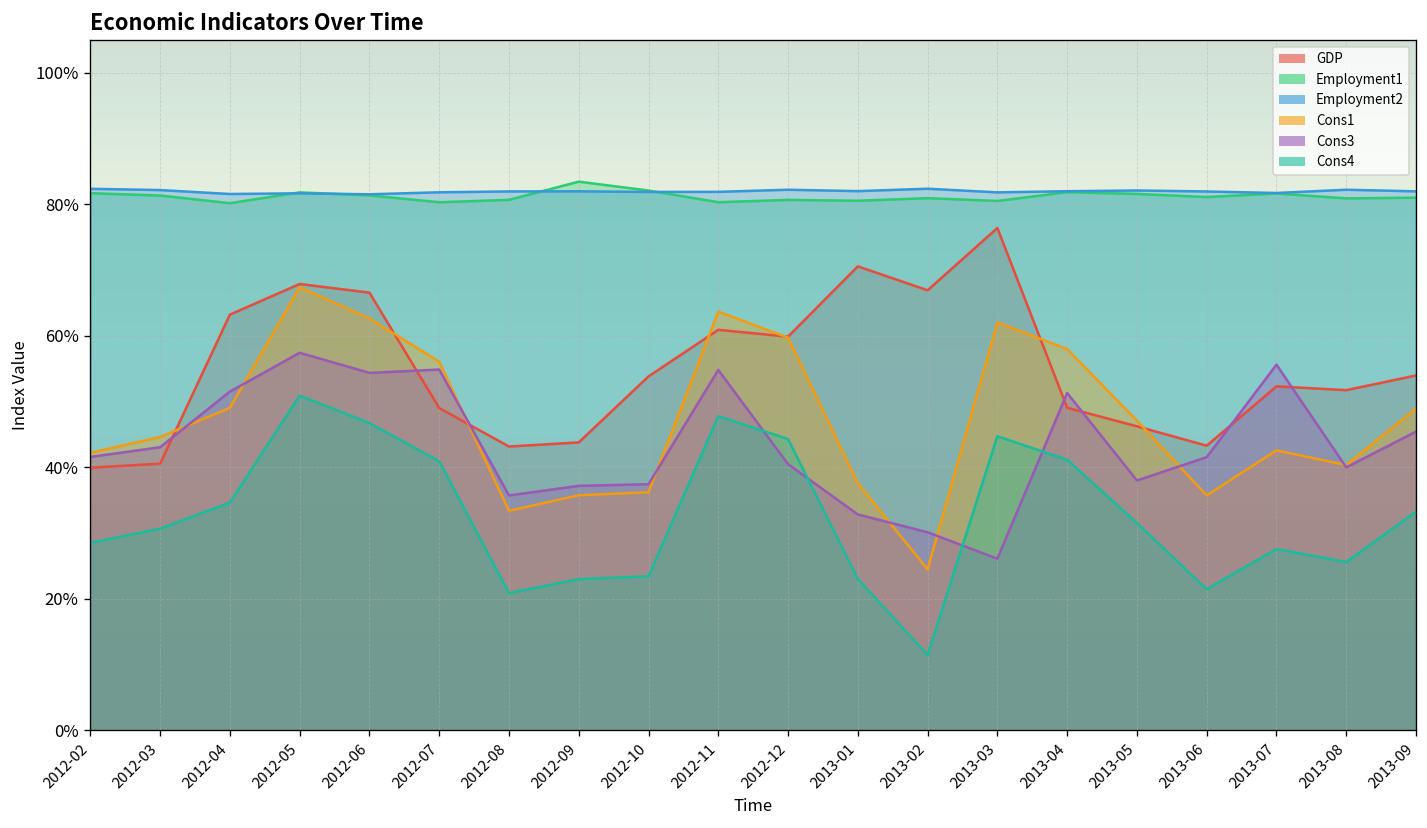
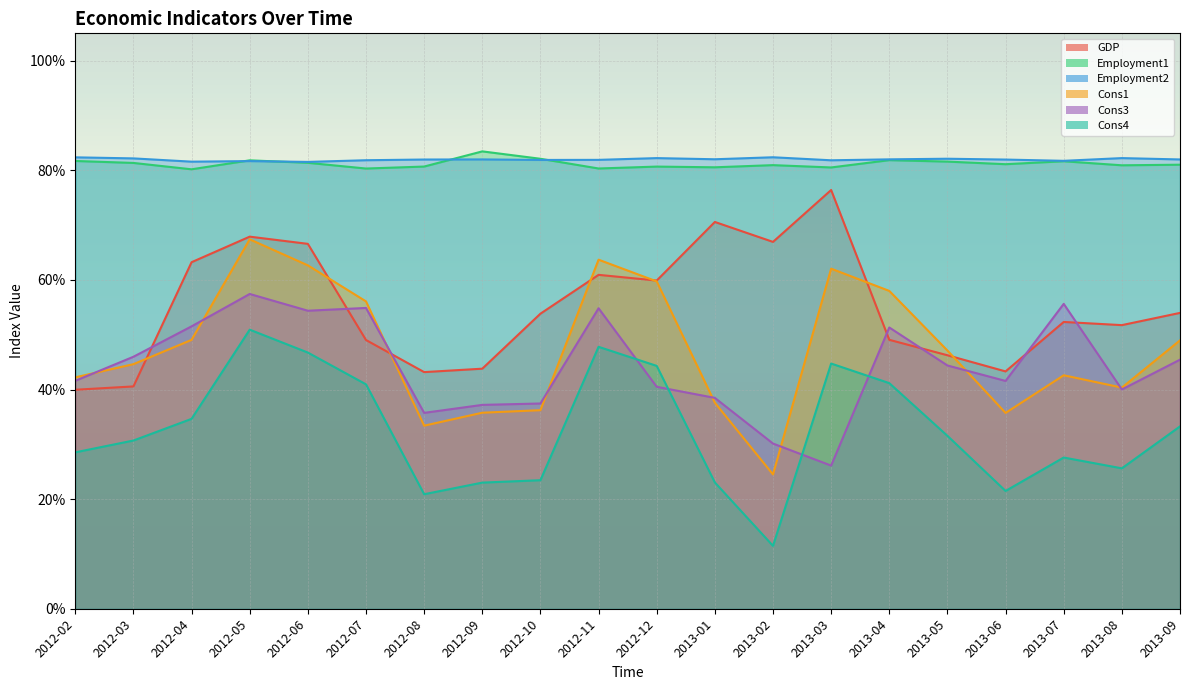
  {
    "Cons3": {
      "2012-02": "42%",
-     "2012-03": "43%",
+     "2012-03": "46%",
      "2012-04": "52%",
      "2012-05": "57%",
      "2012-06": "54%",
      "2012-07": "55%",
      "2012-08": "36%",
      "2012-09": "37%",
      "2012-10": "37%",
      "2012-11": "55%",
      "2012-12": "40%",
-     "2013-01": "33%",
+     "2013-01": "38%",
      "2013-02": "30%",
      "2013-03": "26%",
      "2013-04": "51%",
-     "2013-05": "38%",
+     "2013-05": "44%",
      "2013-06": "42%",
      "2013-07": "56%",
      "2013-09": "45%"
    }
  }
